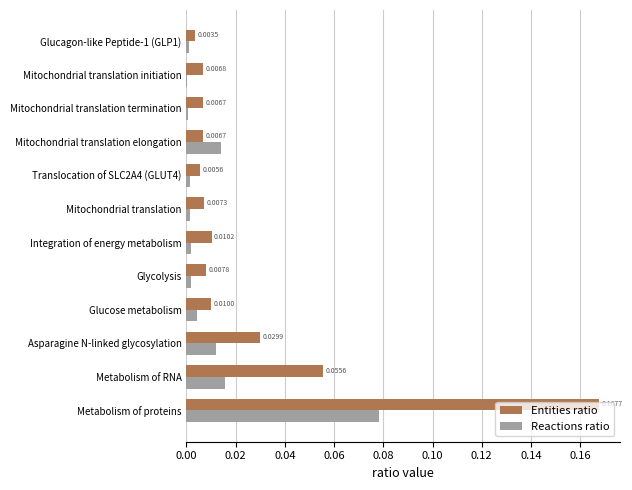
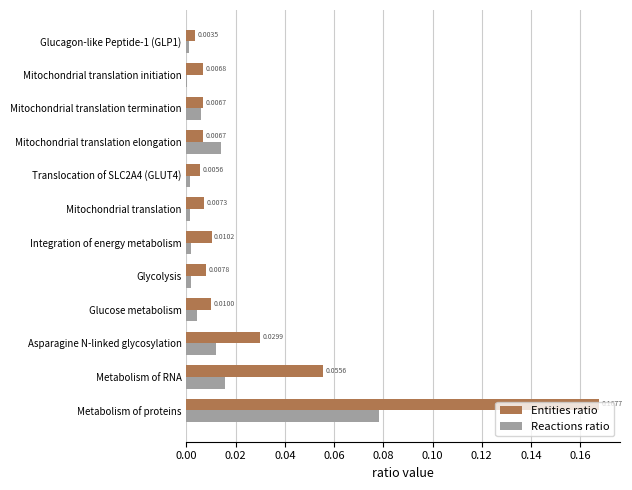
  {
    "Entities ratio": {
      "Glucagon-like Peptide-1 (GLP1)": 0.0035,
      "Mitochondrial translation initiation": 0.0068,
      "Mitochondrial translation termination": 0.0067,
      "Mitochondrial translation elongation": 0.0067,
      "Translocation of SLC2A4 (GLUT4)": 0.0056,
      "Mitochondrial translation": 0.0073,
      "Integration of energy metabolism": 0.0102,
      "Glycolysis": 0.0078,
      "Glucose metabolism": 0.0100,
      "Asparagine N-linked glycosylation": 0.0299,
      "Metabolism of RNA": 0.0556
    },
    "Reactions ratio": {
-     "Mitochondrial translation termination": 0.000,
+     "Mitochondrial translation termination": 0.006,
      "Mitochondrial translation elongation": 0.014,
      "Translocation of SLC2A4 (GLUT4)": 0.001,
      "Mitochondrial translation": 0.001,
      "Integration of energy metabolism": 0.002,
      "Glycolysis": 0.002,
      "Glucose metabolism": 0.004,
      "Asparagine N-linked glycosylation": 0.012,
      "Metabolism of RNA": 0.016,
      "Metabolism of proteins": 0.078
    }
  }
